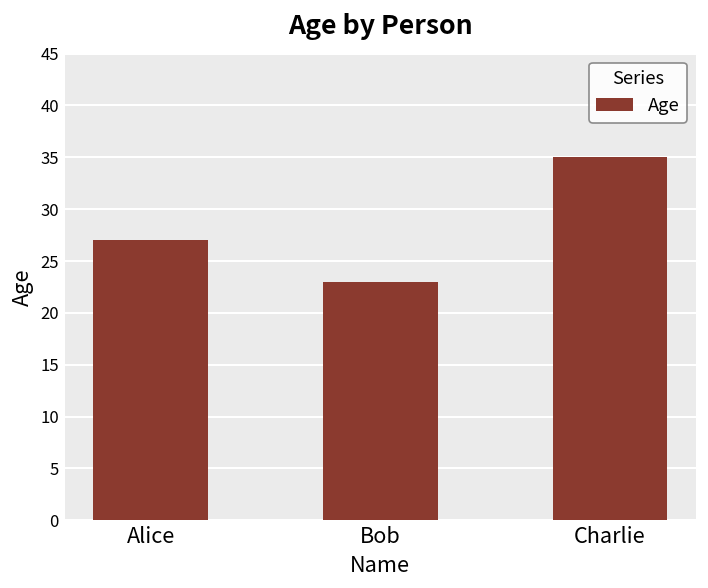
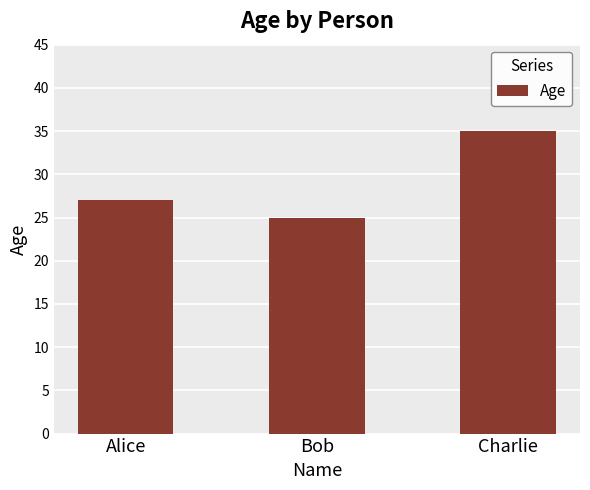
  {
    "Alice": 27,
-   "Bob": 23,
+   "Bob": 25,
    "Charlie": 35
  }
